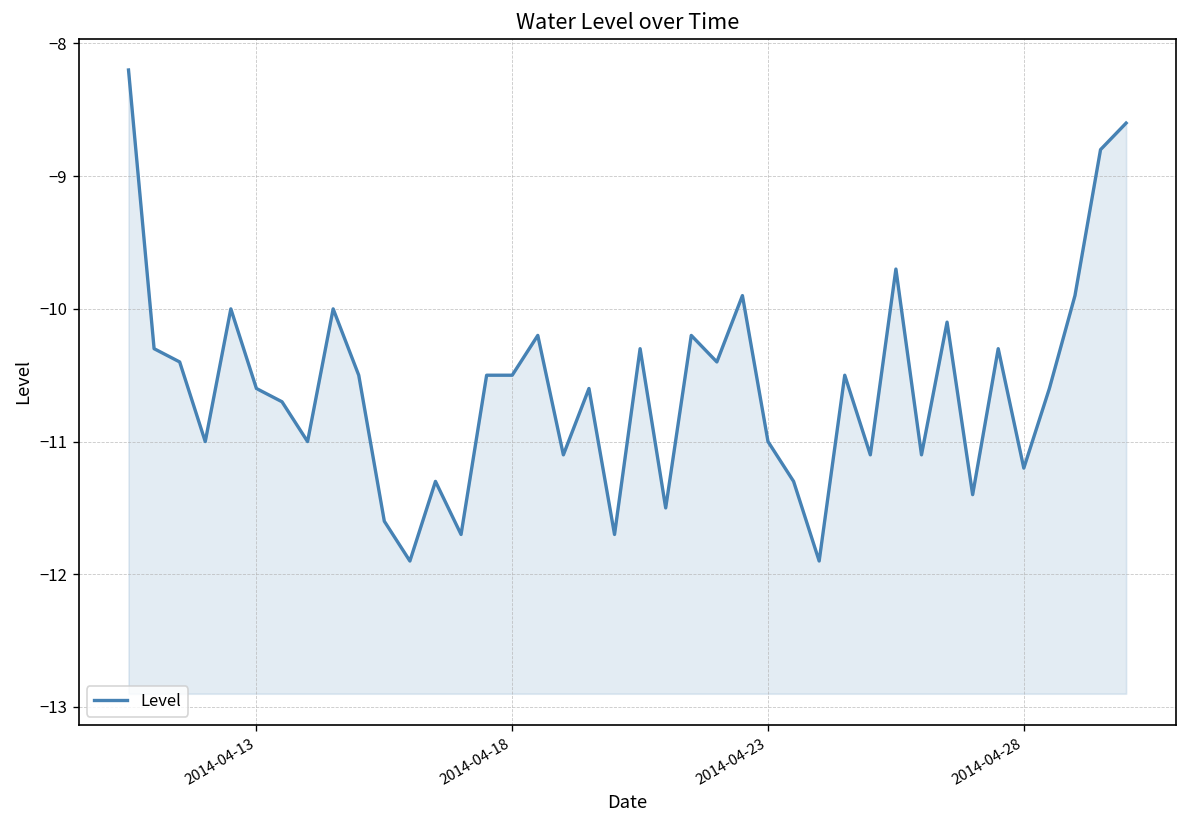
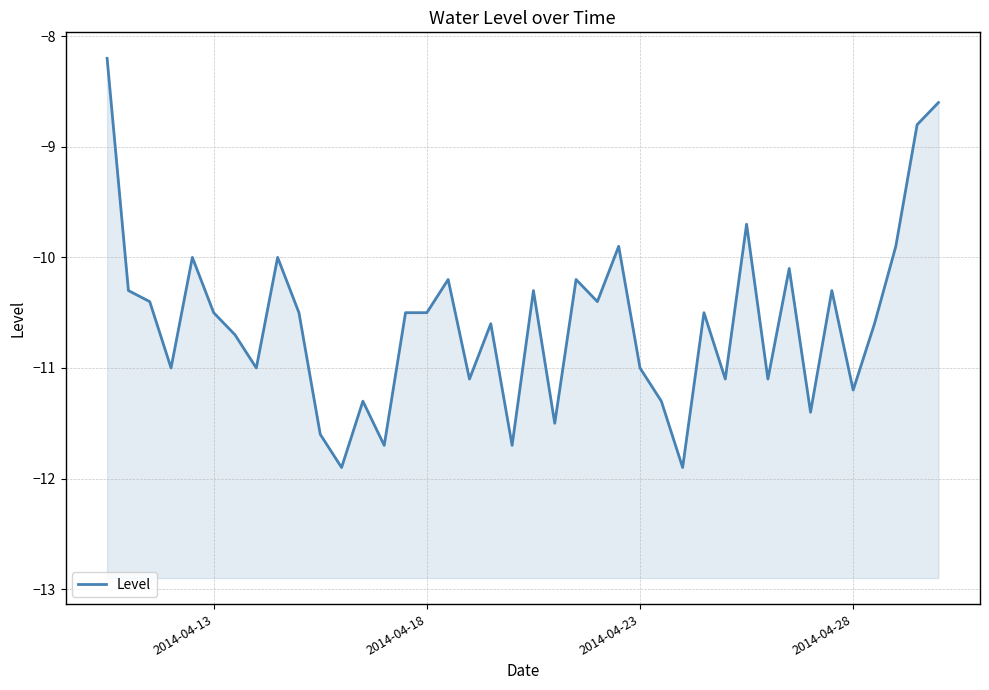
  {
-   "2014-04-13": -10.6,
+   "2014-04-13": -10.5,
    "2014-04-18": -10.5,
    "2014-04-23": -11.0,
    "2014-04-28": -11.2
  }
